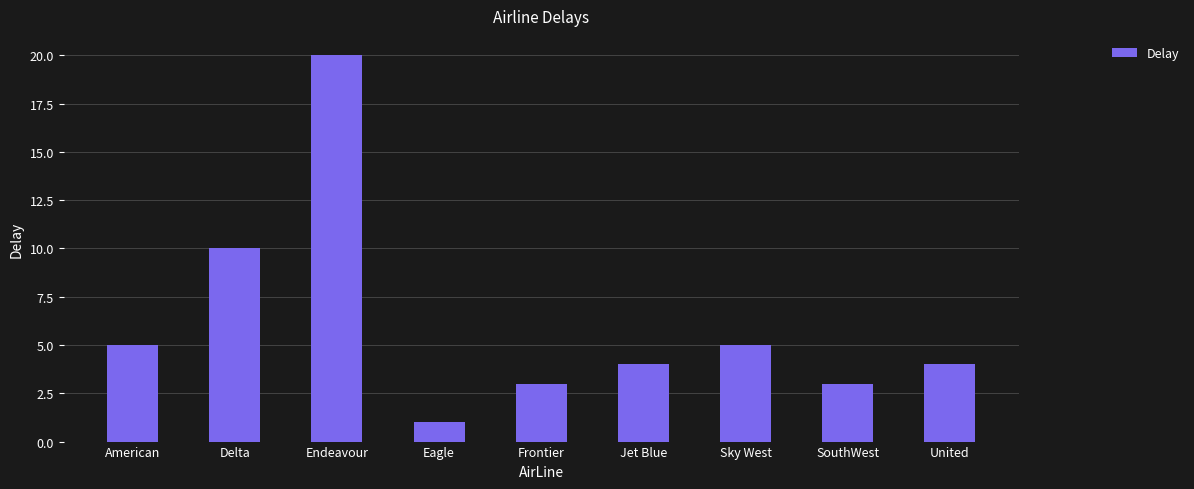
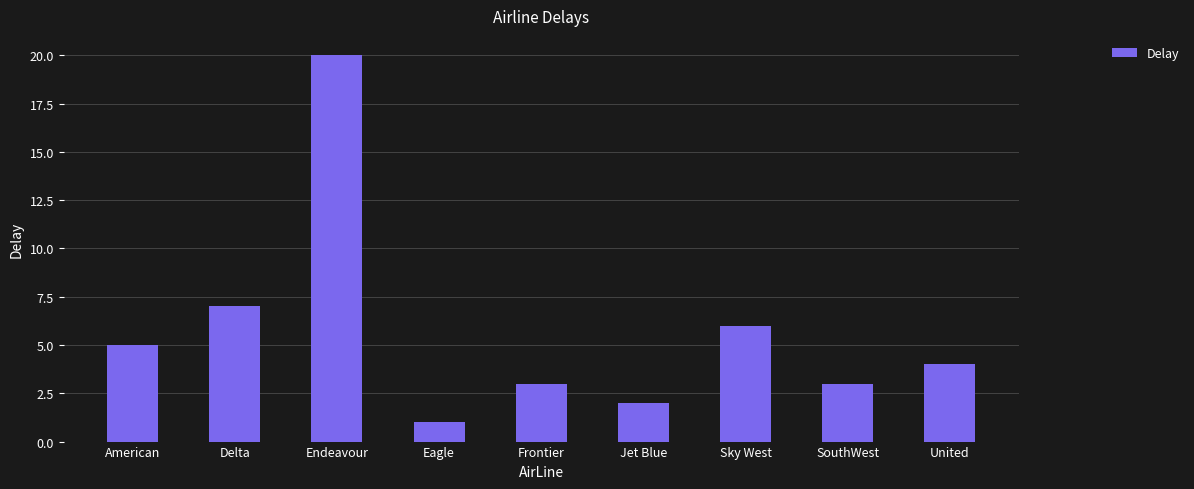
  {
    "American": 5,
-   "Delta": 10,
+   "Delta": 7,
    "Endeavour": 20,
    "Eagle": 1,
    "Frontier": 3,
-   "Jet Blue": 4,
-   "Sky West": 5,
+   "Jet Blue": 2,
+   "Sky West": 6,
    "SouthWest": 3,
    "United": 4
  }
